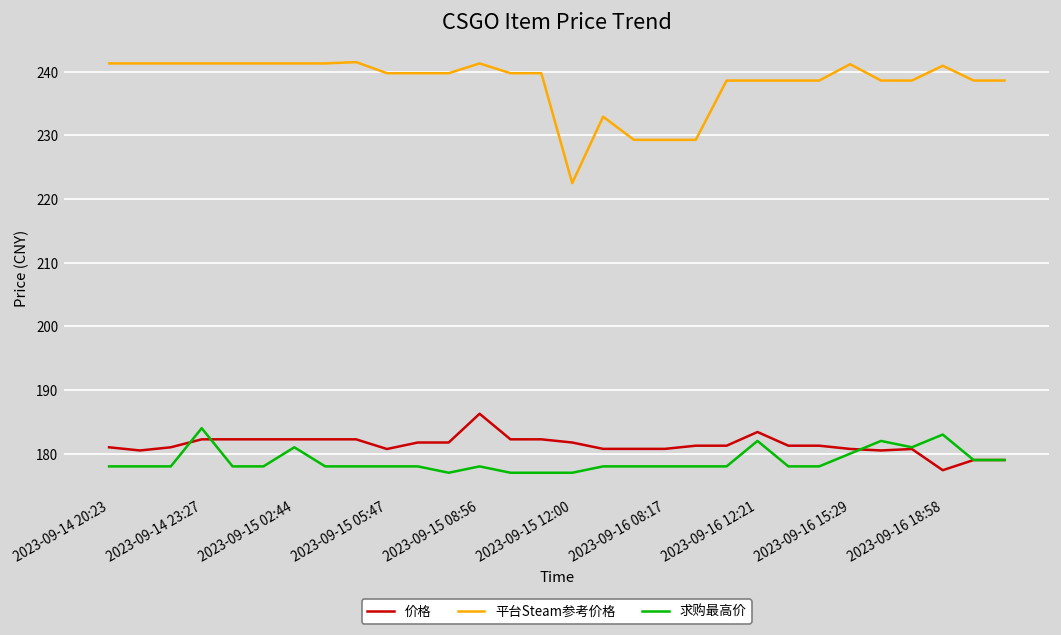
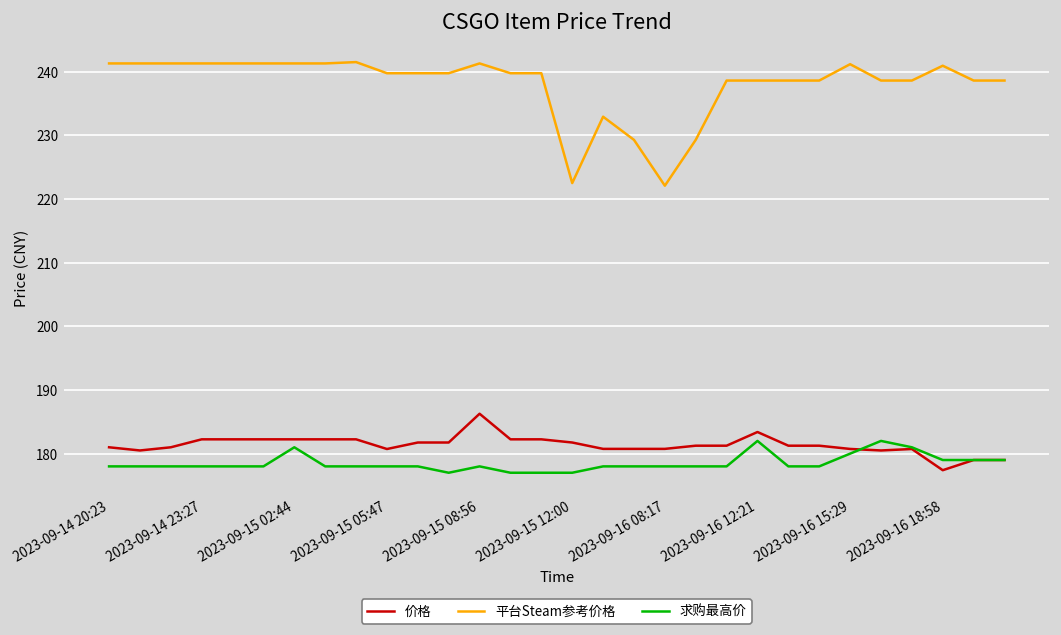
  {
    "价格": {
      "2023-09-14 20:23": 181,
      "2023-09-14 23:27": 182,
      "2023-09-15 02:44": 182,
      "2023-09-15 05:47": 181,
      "2023-09-15 08:56": 186,
      "2023-09-15 12:00": 182,
      "2023-09-16 08:17": 181,
      "2023-09-16 12:21": 183,
      "2023-09-16 15:29": 181,
      "2023-09-16 18:58": 177
    },
    "平台Steam参考价格": {
      "2023-09-14 20:23": 241,
      "2023-09-14 23:27": 241,
      "2023-09-15 02:44": 241,
      "2023-09-15 05:47": 240,
      "2023-09-15 08:56": 241,
      "2023-09-15 12:00": 223,
-     "2023-09-16 08:17": 229,
+     "2023-09-16 08:17": 222,
      "2023-09-16 12:21": 239,
      "2023-09-16 15:29": 241,
      "2023-09-16 18:58": 241
    },
    "求购最高价": {
      "2023-09-14 20:23": 178,
-     "2023-09-14 23:27": 184,
+     "2023-09-14 23:27": 178,
      "2023-09-15 02:44": 181,
      "2023-09-15 05:47": 178,
      "2023-09-15 08:56": 178,
      "2023-09-15 12:00": 177,
      "2023-09-16 08:17": 178,
      "2023-09-16 12:21": 182,
      "2023-09-16 15:29": 180,
-     "2023-09-16 18:58": 183
+     "2023-09-16 18:58": 179
    }
  }
